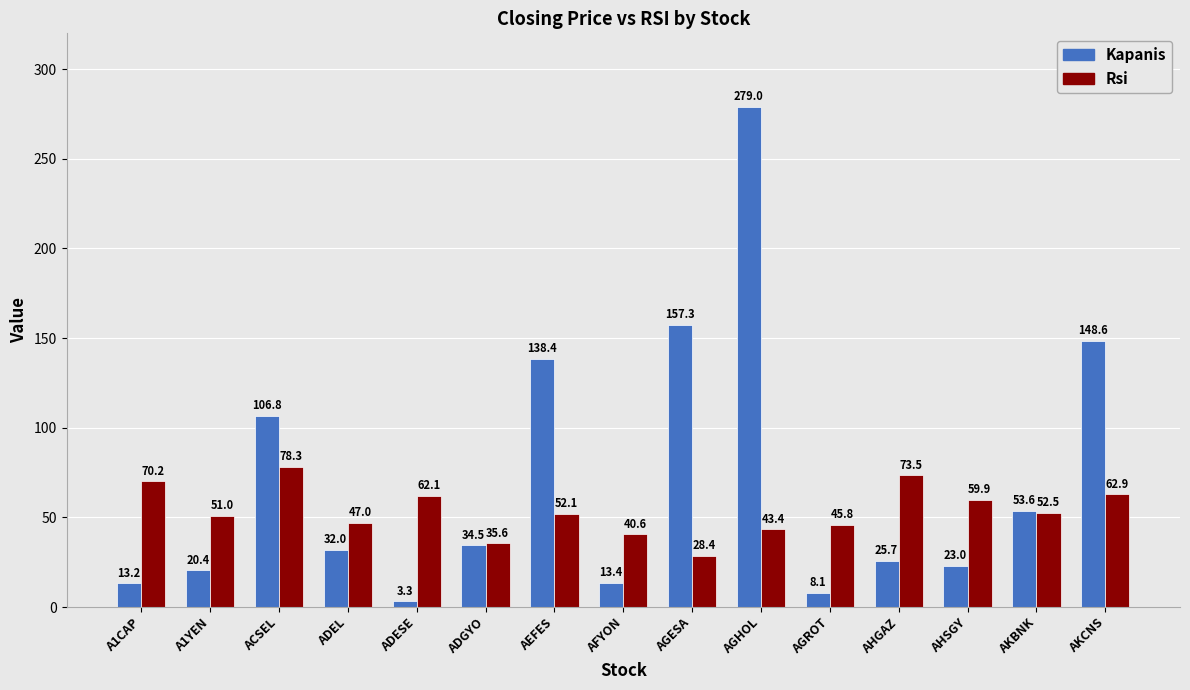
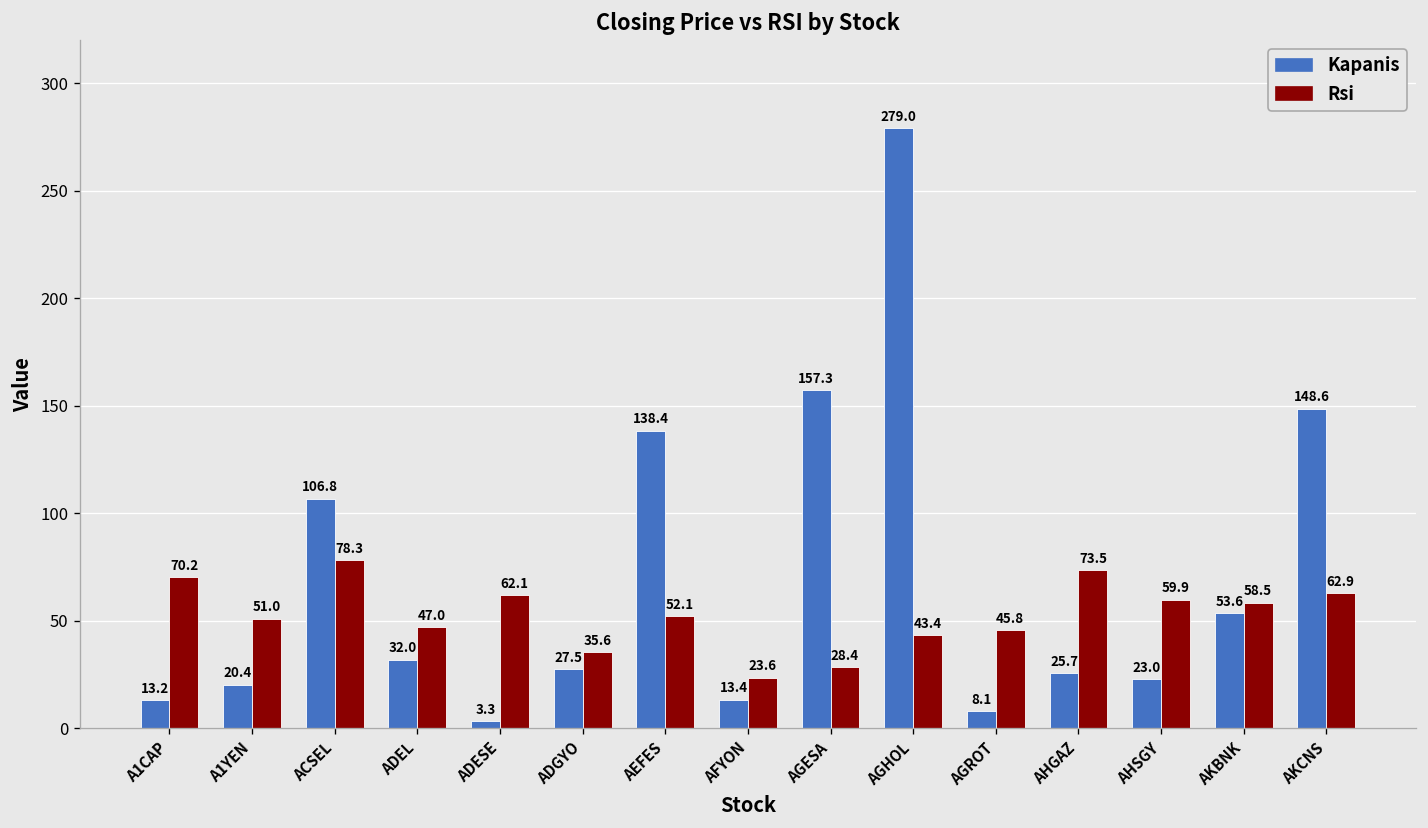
  {
    "Kapanis": {
      "A1CAP": 13.2,
      "A1YEN": 20.4,
      "ACSEL": 106.8,
      "ADEL": 32.0,
      "ADESE": 3.3,
-     "ADGYO": 34.5,
+     "ADGYO": 27.5,
      "AEFES": 138.4,
      "AFYON": 13.4,
      "AGESA": 157.3,
      "AGHOL": 279.0,
      "AGROT": 8.1,
      "AHGAZ": 25.7,
      "AHSGY": 23.0,
      "AKBNK": 53.6,
      "AKCNS": 148.6
    },
    "Rsi": {
      "A1CAP": 70.2,
      "A1YEN": 51.0,
      "ACSEL": 78.3,
      "ADEL": 47.0,
      "ADESE": 62.1,
      "ADGYO": 35.6,
      "AEFES": 52.1,
-     "AFYON": 40.6,
+     "AFYON": 23.6,
      "AGESA": 28.4,
      "AGHOL": 43.4,
      "AGROT": 45.8,
      "AHGAZ": 73.5,
      "AHSGY": 59.9,
-     "AKBNK": 52.5,
+     "AKBNK": 58.5,
      "AKCNS": 62.9
    }
  }
